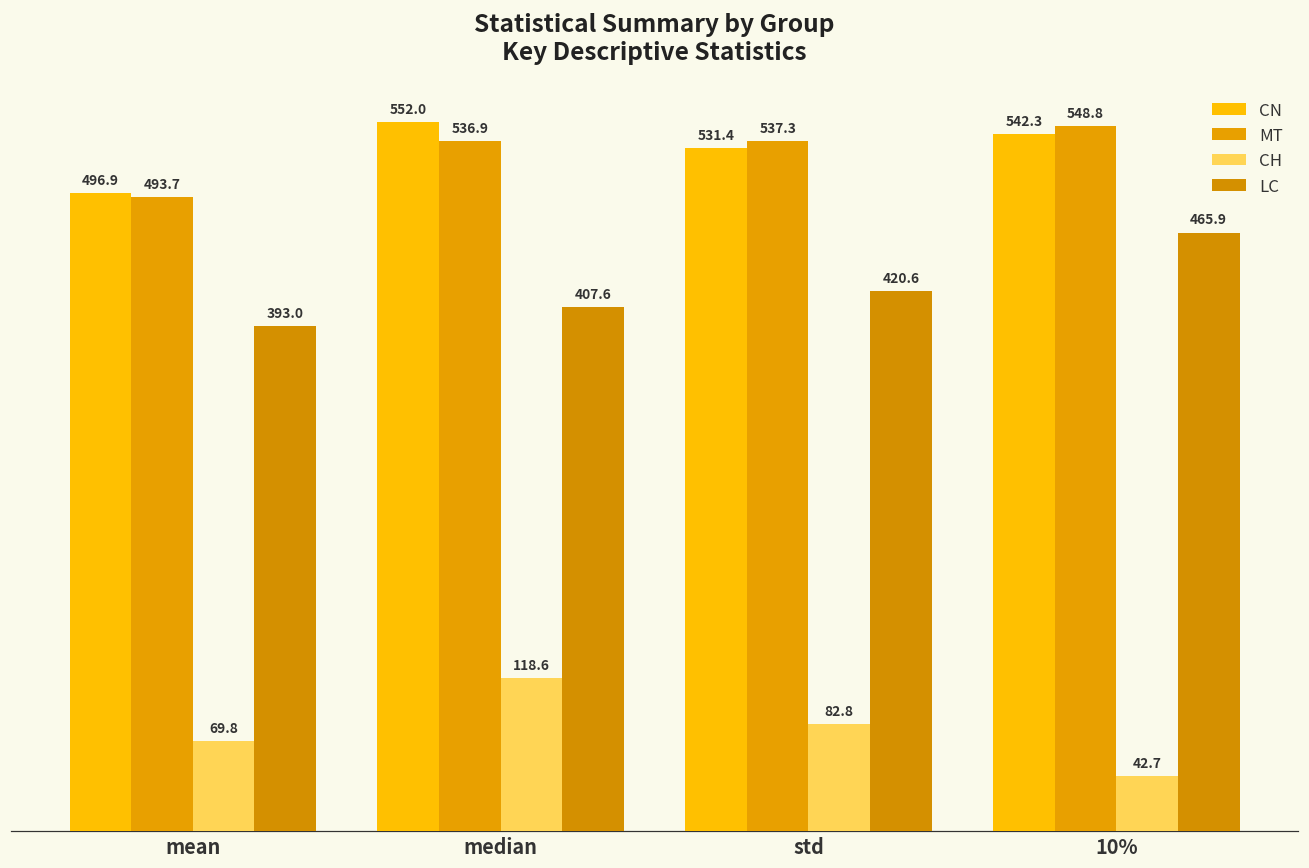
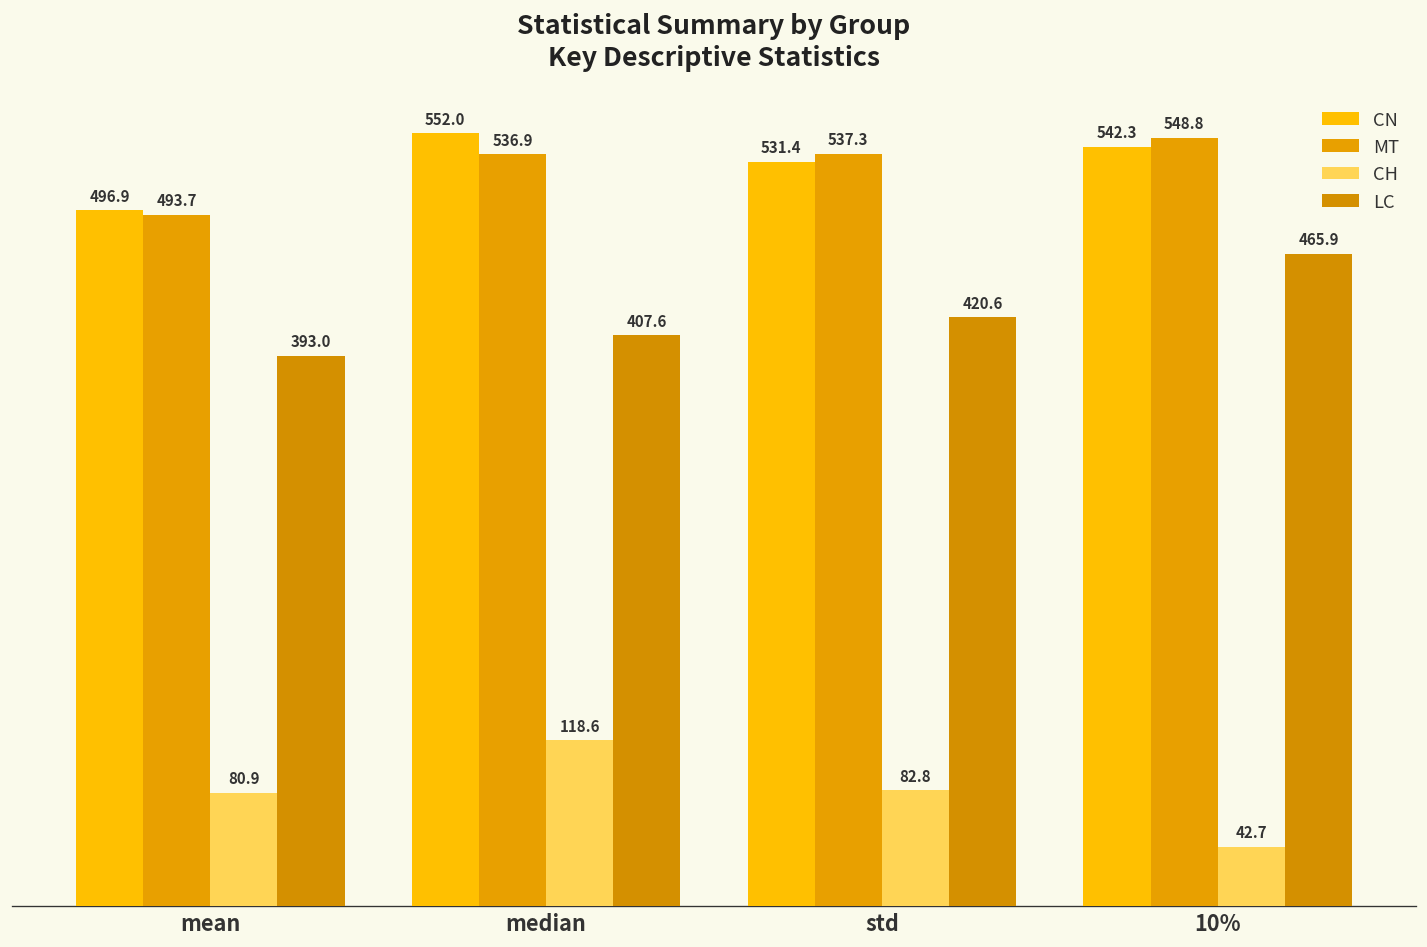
  {
    "CH": {
-     "mean": 69.8,
+     "mean": 80.9,
      "median": 118.6,
      "std": 82.8,
      "10%": 42.7
    }
  }
